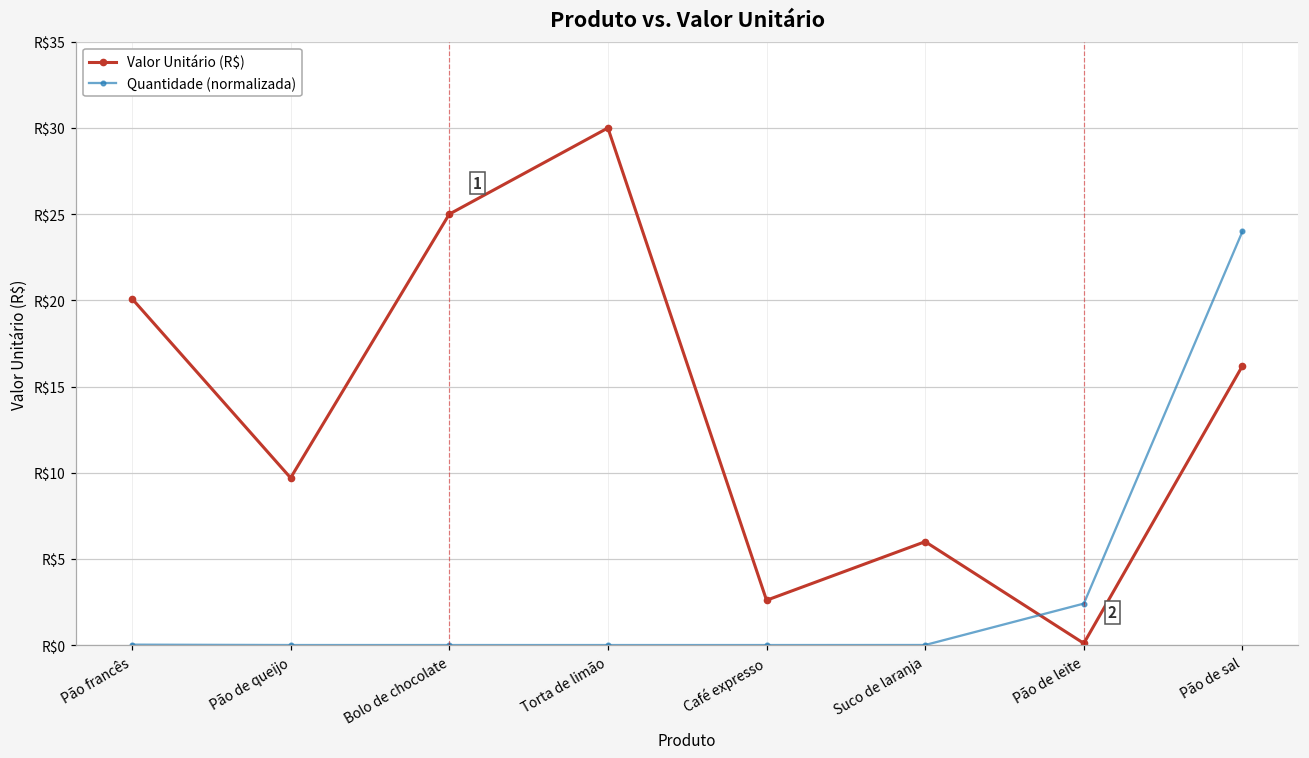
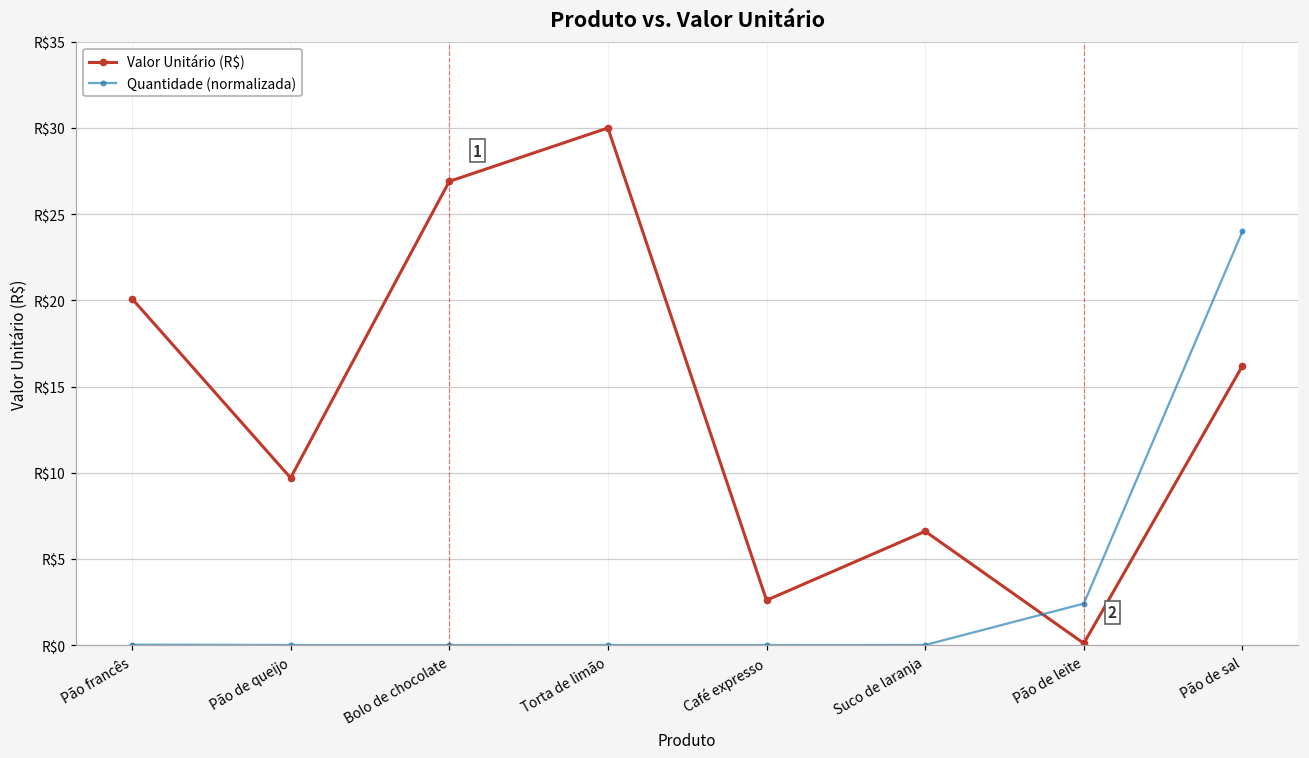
  {
    "Valor Unitário (R$)": {
      "Pão francês": "R$20.1",
      "Pão de queijo": "R$9.7",
-     "Bolo de chocolate": "R$25.0",
+     "Bolo de chocolate": "R$26.9",
      "Torta de limão": "R$30.0",
      "Café expresso": "R$2.6",
-     "Suco de laranja": "R$6.0",
+     "Suco de laranja": "R$6.6",
      "Pão de leite": "R$0.1",
      "Pão de sal": "R$16.2"
    },
    "Quantidade (normalizada)": {
      "Pão francês": "R$0.0",
      "Pão de queijo": "R$0.0",
      "Bolo de chocolate": "R$0.0",
      "Torta de limão": "R$0.0",
      "Café expresso": "R$0.0",
      "Suco de laranja": "R$0.0",
      "Pão de sal": "R$24.0"
    }
  }
